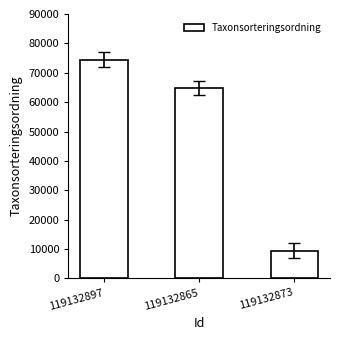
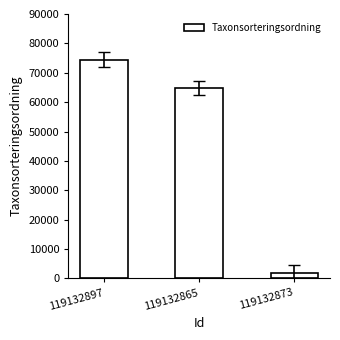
  {
    "Taxonsorteringsordning": {
      "119132897": 74000,
      "119132865": 65000,
-     "119132873": 9000
+     "119132873": 2000
    }
  }
